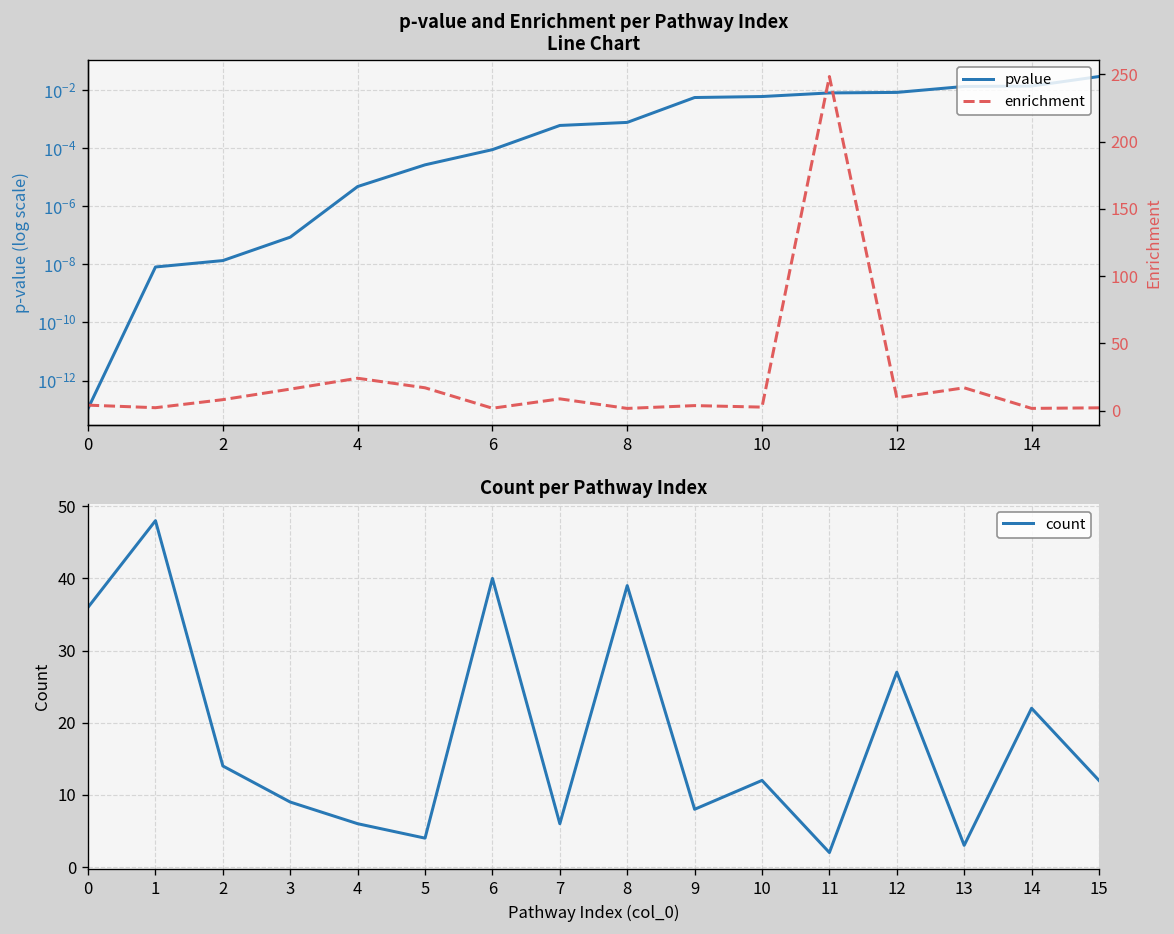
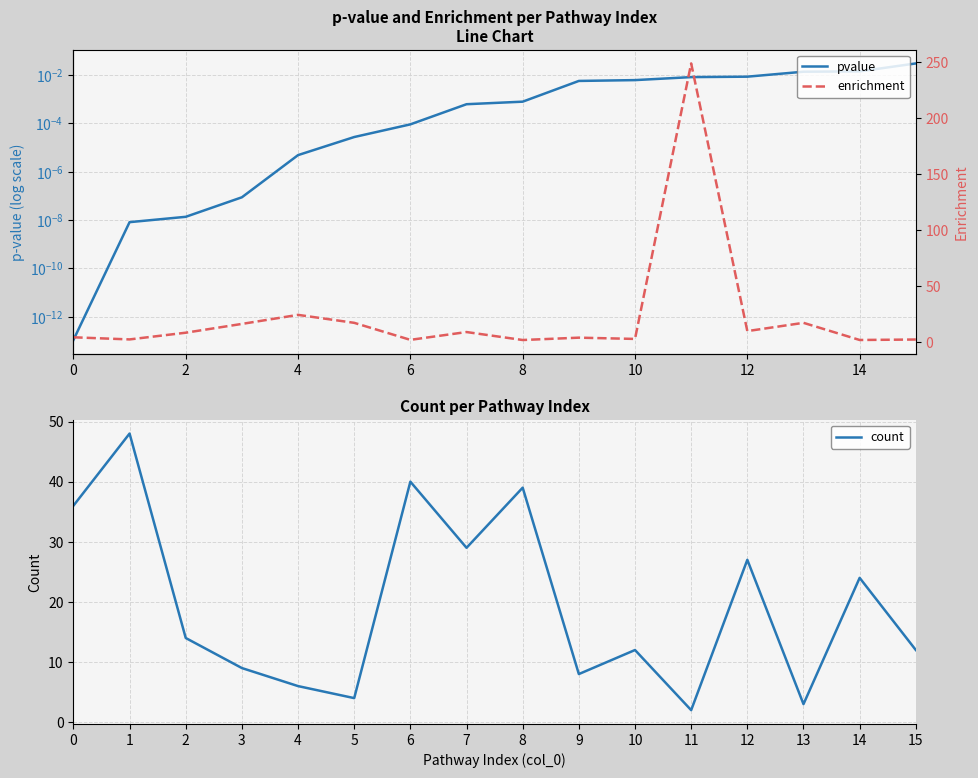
  {
    "Count per Pathway Index": {
      "0": 36,
      "1": 48,
      "2": 14,
      "3": 9,
      "4": 6,
      "5": 4,
      "6": 40,
-     "7": 6,
+     "7": 29,
      "8": 39,
      "9": 8,
      "10": 12,
      "11": 2,
      "12": 27,
      "13": 3,
-     "14": 22,
+     "14": 24,
      "15": 12
    }
  }
